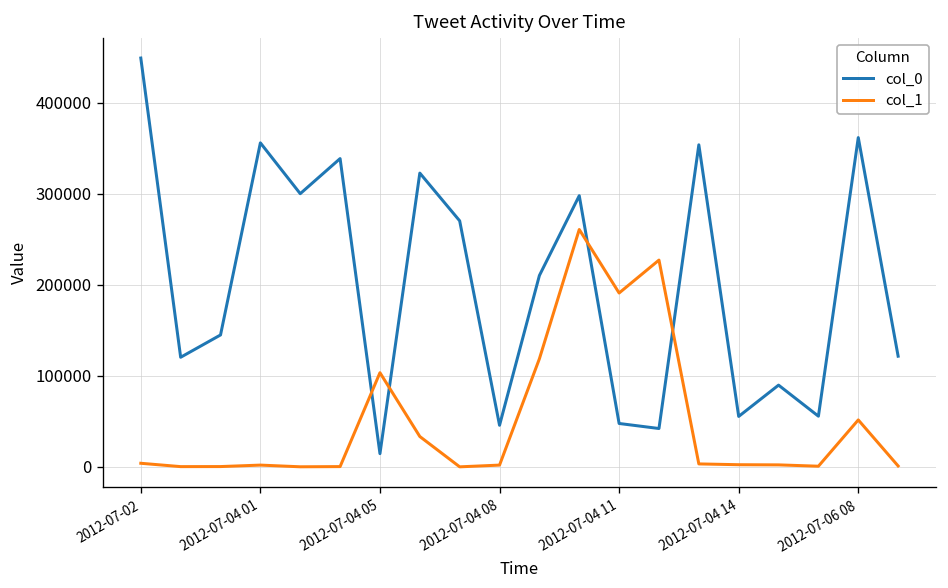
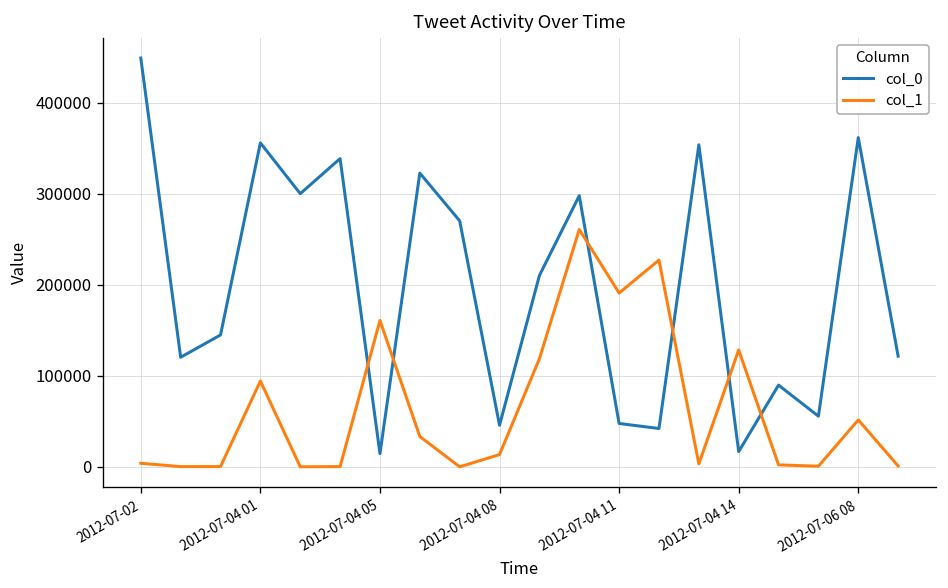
  {
    "col_0": {
      "2012-07-02": 450000,
      "2012-07-04 01": 360000,
      "2012-07-04 05": 10000,
      "2012-07-04 08": 50000,
      "2012-07-04 11": 50000,
-     "2012-07-04 14": 60000,
+     "2012-07-04 14": 20000,
      "2012-07-06 08": 360000
    },
    "col_1": {
      "2012-07-02": 0,
-     "2012-07-04 01": 0,
-     "2012-07-04 05": 100000,
-     "2012-07-04 08": 0,
+     "2012-07-04 01": 90000,
+     "2012-07-04 05": 160000,
+     "2012-07-04 08": 10000,
      "2012-07-04 11": 190000,
-     "2012-07-04 14": 0,
+     "2012-07-04 14": 130000,
      "2012-07-06 08": 50000
    }
  }
